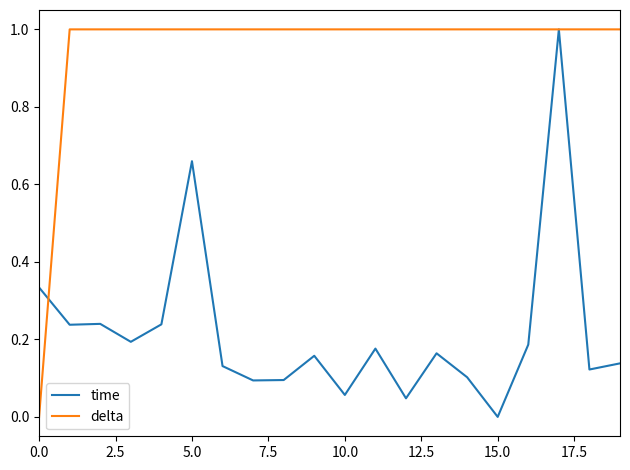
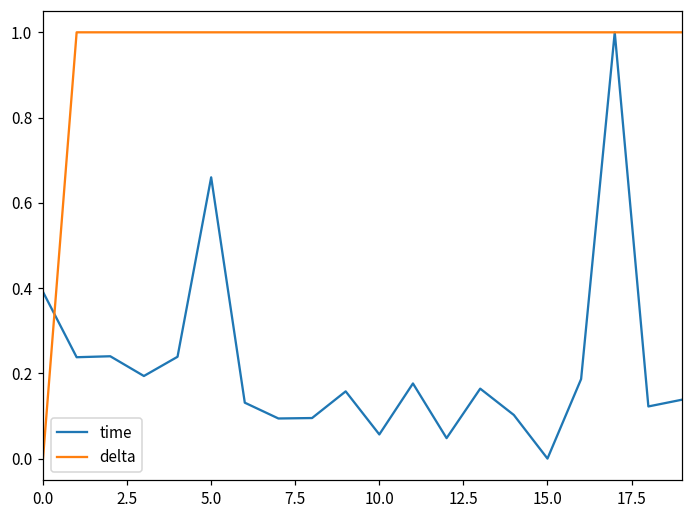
  {
    "time": {
-     "0.0": 0.33,
+     "0.0": 0.39,
      "5.0": 0.66,
      "10.0": 0.06,
      "15.0": 0.00
    },
    "delta": {
      "0.0": 0.00,
      "5.0": 1.00,
      "10.0": 1.00,
      "15.0": 1.00
    }
  }
